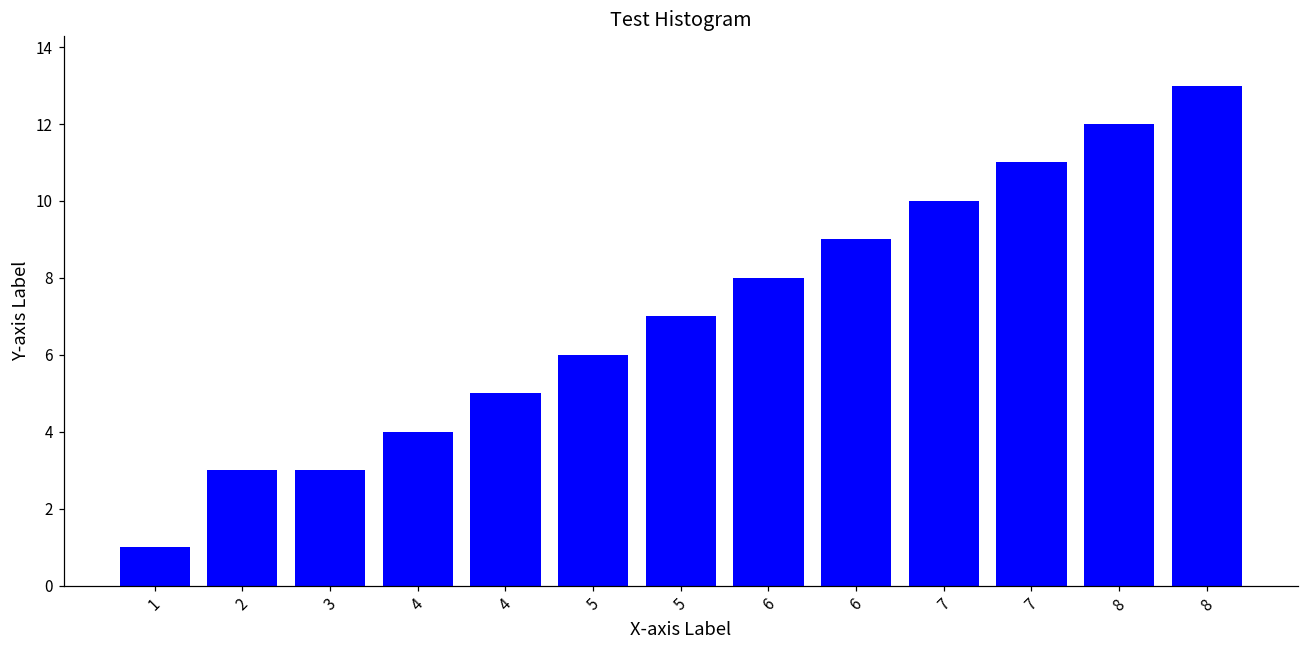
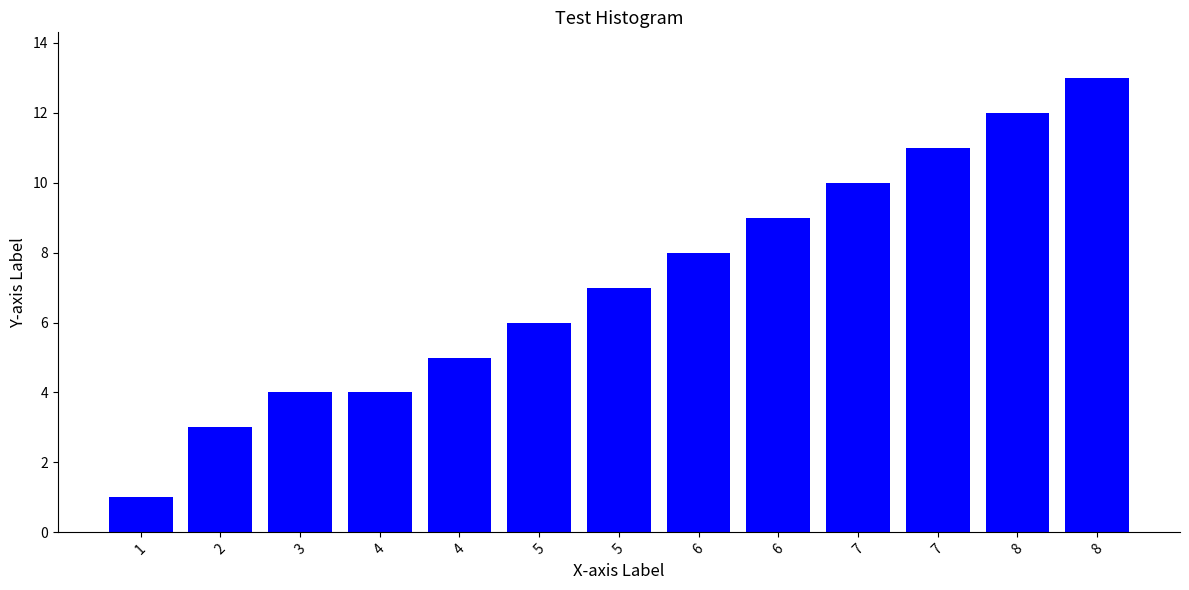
  {
    "1": 1,
    "2": 3,
-   "3": 3
+   "3": 4
  }
